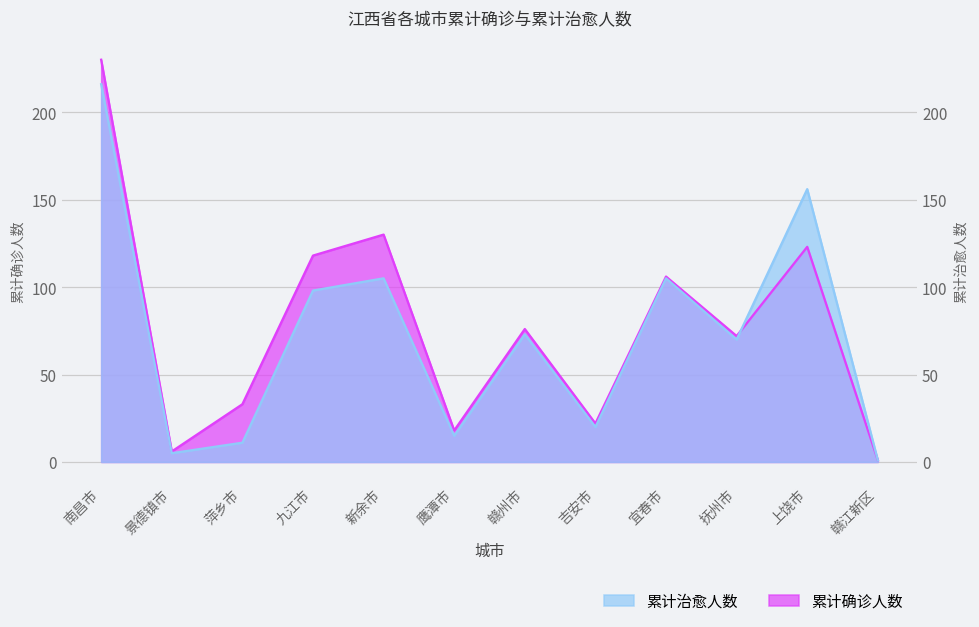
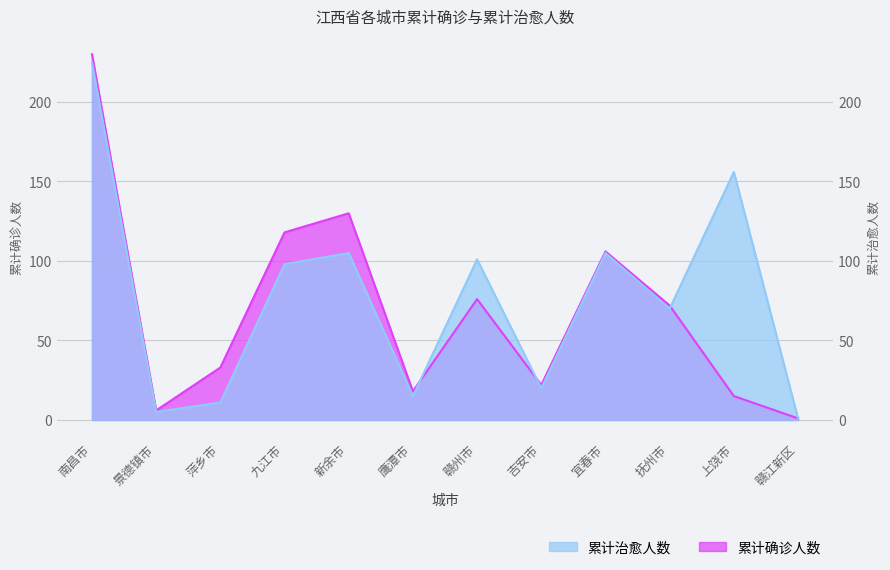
  {
    "累计确诊人数": {
      "南昌市": 230,
      "萍乡市": 33,
      "九江市": 118,
      "新余市": 130,
      "鹰潭市": 18,
      "赣州市": 76,
      "吉安市": 22,
      "抚州市": 72,
-     "上饶市": 123
+     "上饶市": 15
    },
    "累计治愈人数": {
-     "南昌市": 216,
+     "南昌市": 225,
      "萍乡市": 11,
      "九江市": 98,
      "新余市": 105,
      "鹰潭市": 15,
-     "赣州市": 73,
+     "赣州市": 101,
      "吉安市": 20,
      "抚州市": 70,
      "上饶市": 156
    }
  }
